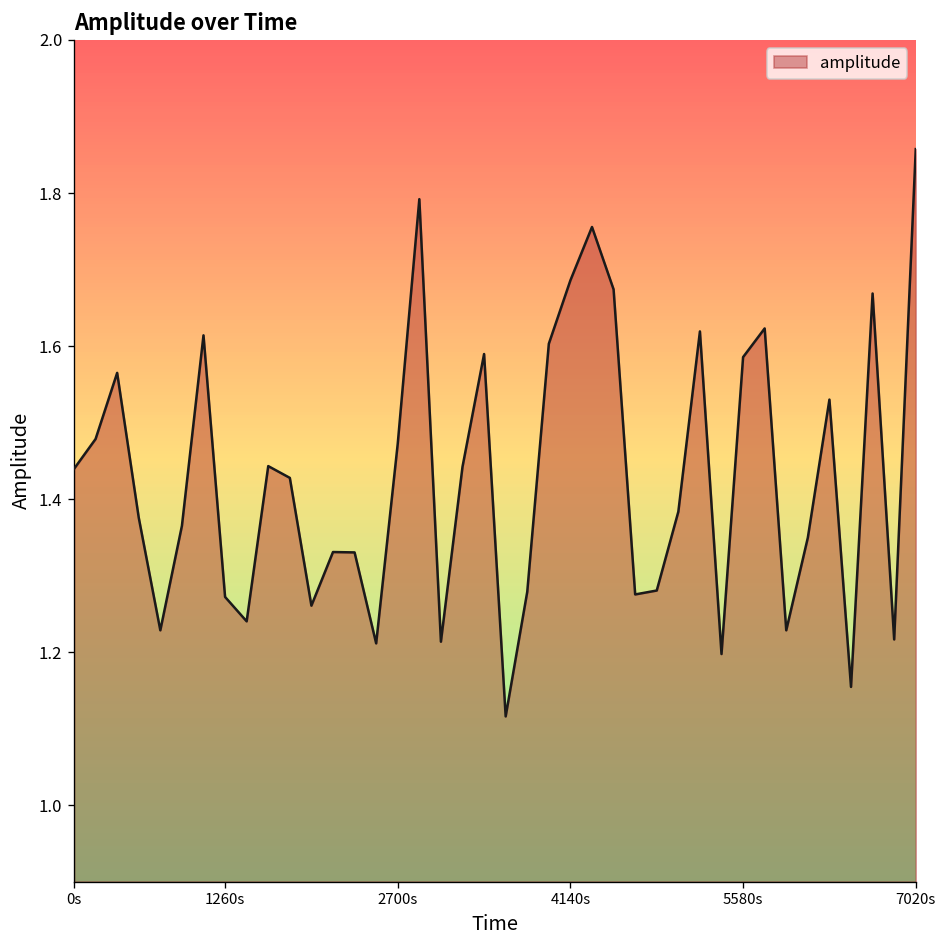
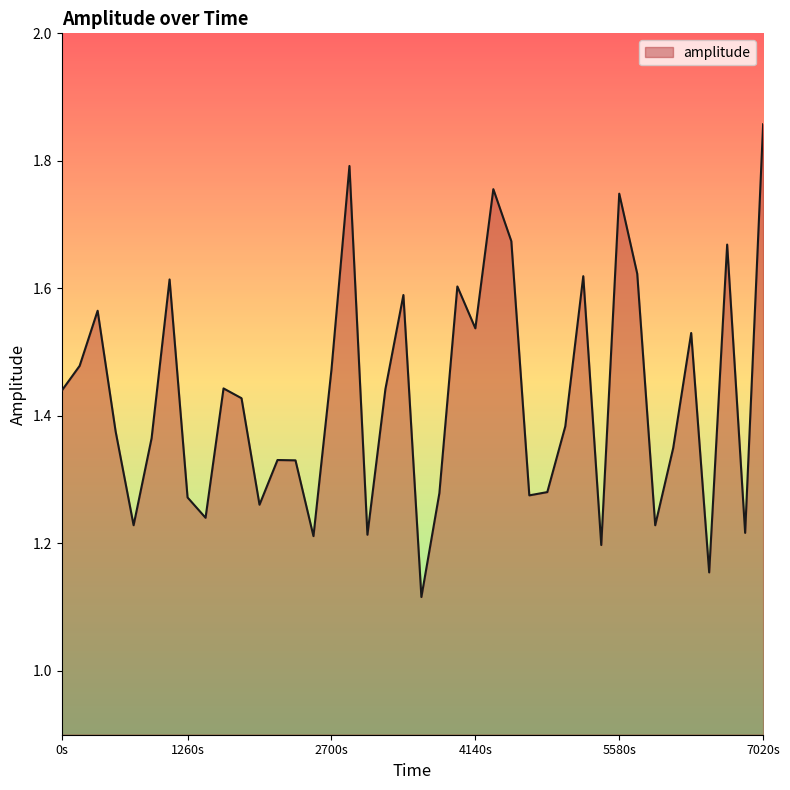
  {
    "0s": 1.44,
    "1260s": 1.27,
    "2700s": 1.47,
-   "4140s": 1.69,
-   "5580s": 1.59,
+   "4140s": 1.54,
+   "5580s": 1.75,
    "7020s": 1.86
  }
